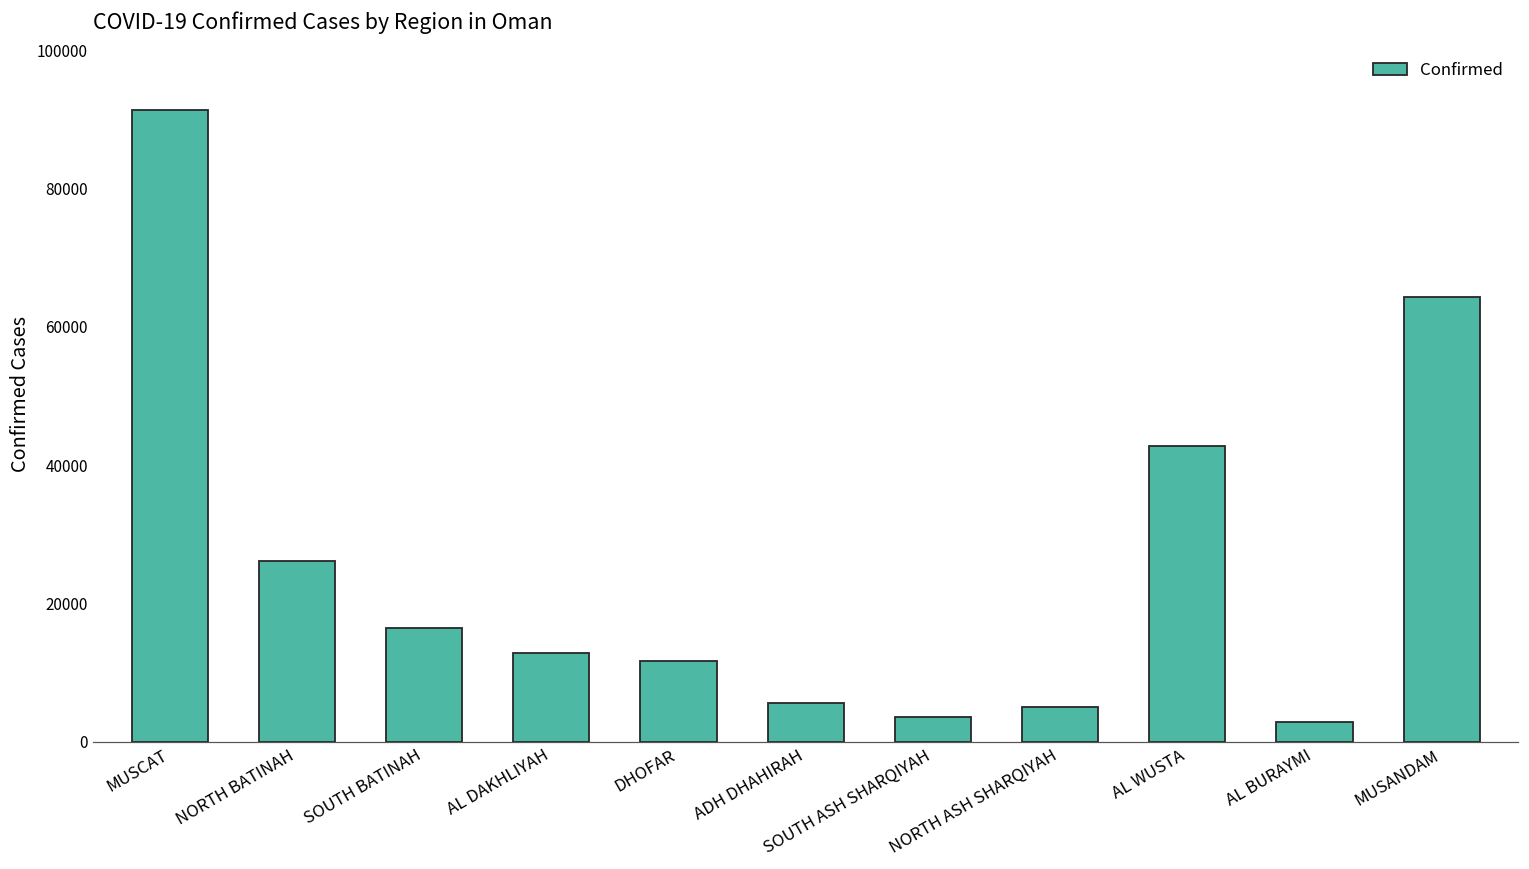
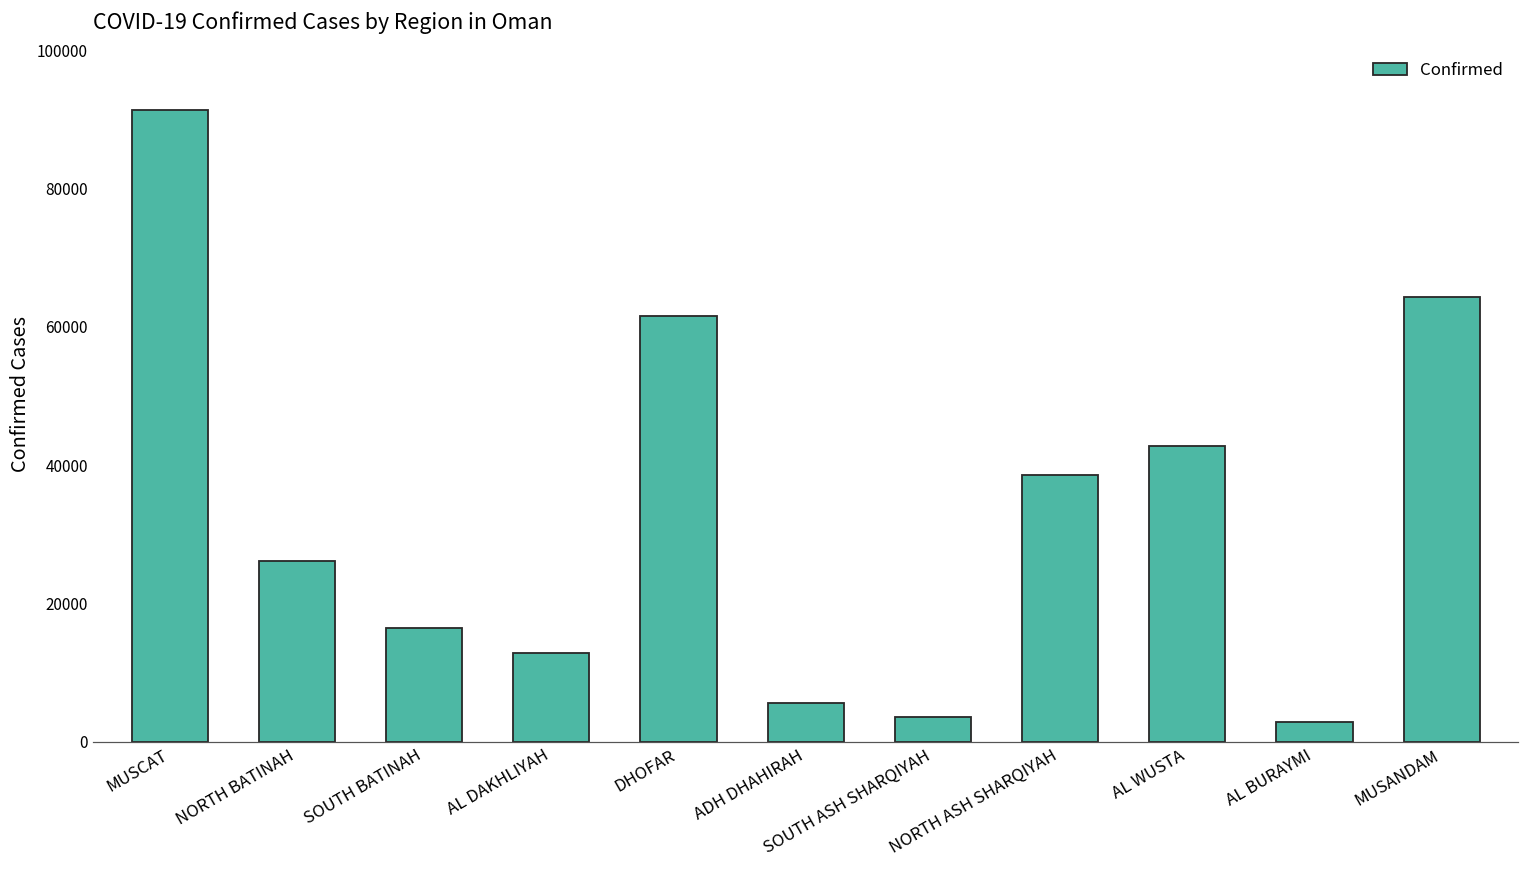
  {
    "MUSCAT": 91000,
    "NORTH BATINAH": 26000,
    "SOUTH BATINAH": 17000,
    "AL DAKHLIYAH": 13000,
-   "DHOFAR": 12000,
+   "DHOFAR": 62000,
    "ADH DHAHIRAH": 6000,
    "SOUTH ASH SHARQIYAH": 4000,
-   "NORTH ASH SHARQIYAH": 5000,
+   "NORTH ASH SHARQIYAH": 39000,
    "AL WUSTA": 43000,
    "AL BURAYMI": 3000,
    "MUSANDAM": 64000
  }
